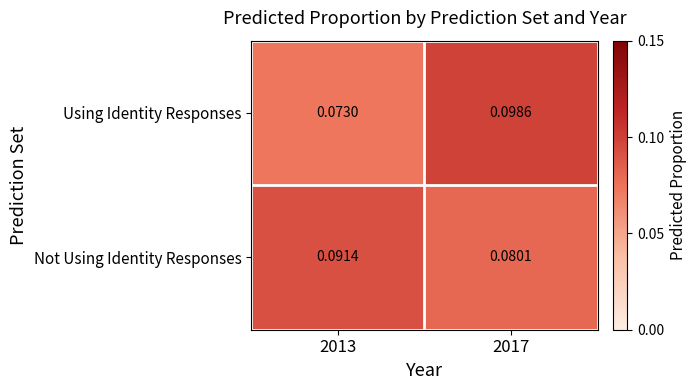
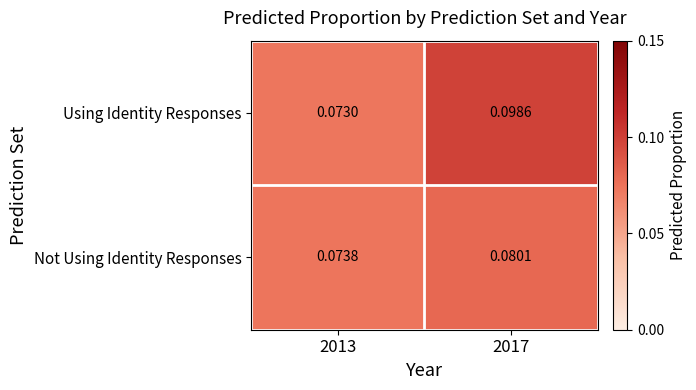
  {
    "Using Identity Responses": {
      "2013": 0.0730,
      "2017": 0.0986
    },
    "Not Using Identity Responses": {
-     "2013": 0.0914,
+     "2013": 0.0738,
      "2017": 0.0801
    }
  }
